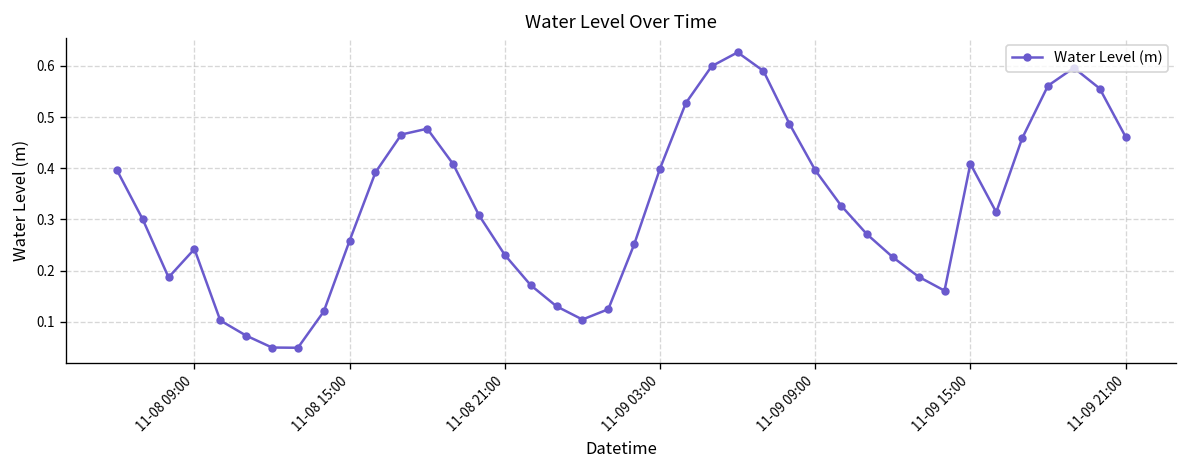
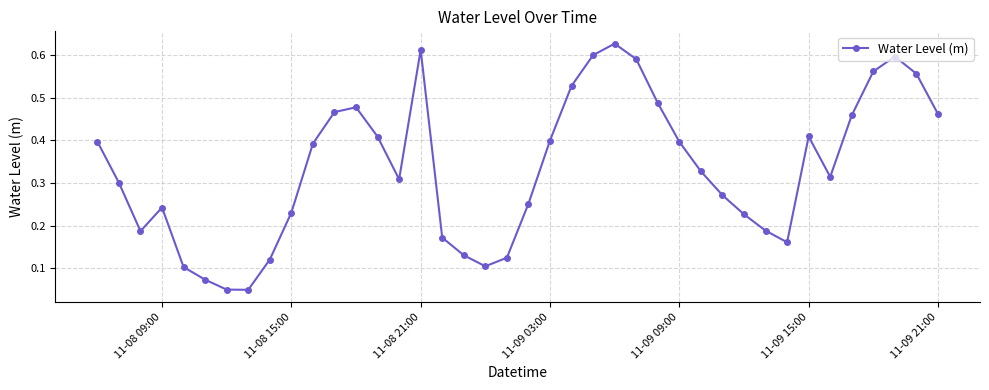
  {
    "11-08 09:00": 0.24,
-   "11-08 15:00": 0.26,
-   "11-08 21:00": 0.23,
+   "11-08 15:00": 0.23,
+   "11-08 21:00": 0.61,
    "11-09 03:00": 0.40,
    "11-09 09:00": 0.40,
    "11-09 15:00": 0.41,
    "11-09 21:00": 0.46
  }
